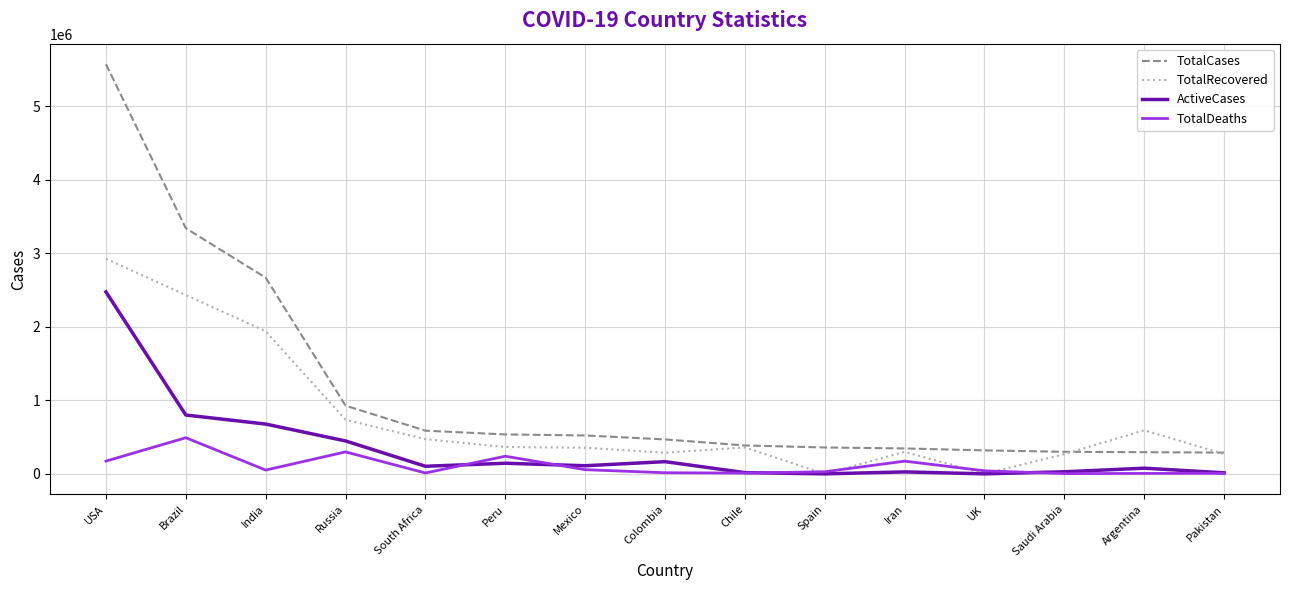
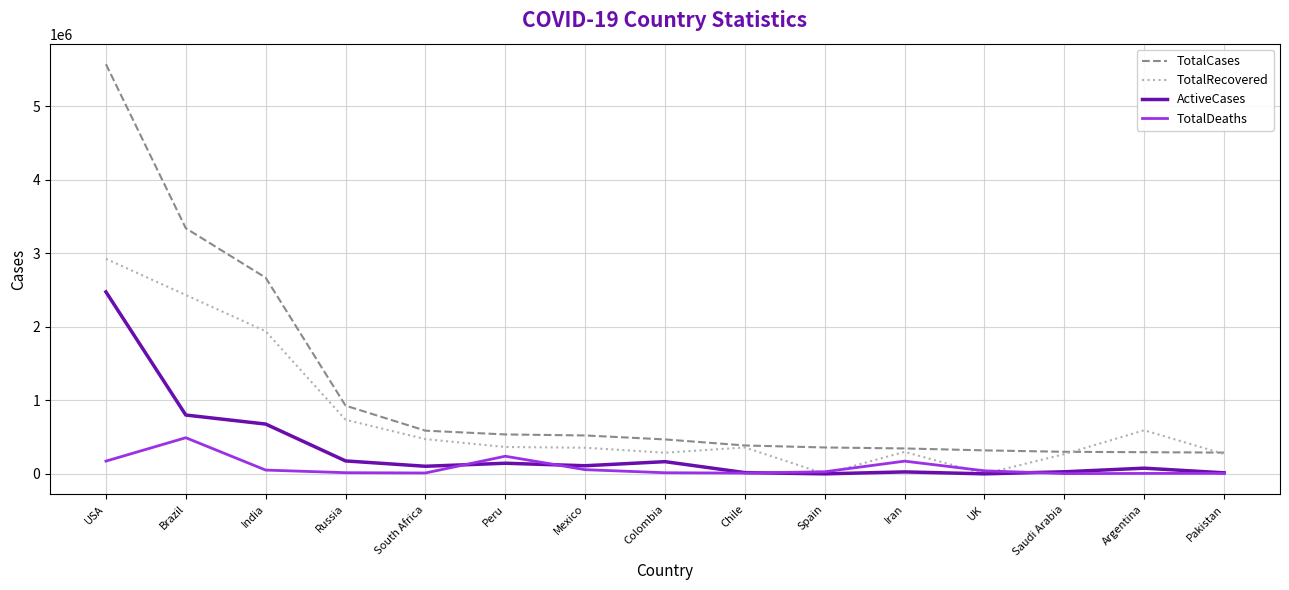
  {
    "TotalCases": {
      "USA": 5600000,
      "Brazil": 3300000,
      "India": 2700000,
      "Russia": 900000,
      "South Africa": 600000,
      "Peru": 500000,
      "Mexico": 500000,
      "Colombia": 500000,
      "Spain": 400000,
      "Iran": 300000,
      "UK": 300000,
      "Argentina": 300000
    },
    "TotalRecovered": {
      "USA": 2900000,
      "Brazil": 2400000,
      "India": 1900000,
      "Russia": 700000,
      "South Africa": 500000,
      "Peru": 400000,
      "Mexico": 400000,
      "Colombia": 300000,
      "Iran": 300000,
      "Argentina": 600000
    },
    "ActiveCases": {
      "USA": 2500000,
      "Brazil": 800000,
      "India": 700000,
-     "Russia": 400000,
+     "Russia": 200000,
      "South Africa": 100000,
      "Peru": 100000,
      "Mexico": 100000,
      "Colombia": 200000,
      "Iran": 0,
      "Argentina": 100000
    },
    "TotalDeaths": {
      "USA": 200000,
      "Brazil": 500000,
      "India": 100000,
-     "Russia": 300000,
+     "Russia": 0,
      "South Africa": 0,
      "Peru": 200000,
      "Mexico": 100000,
      "Colombia": 0,
      "Iran": 200000,
      "UK": 0,
      "Argentina": 0
    }
  }
